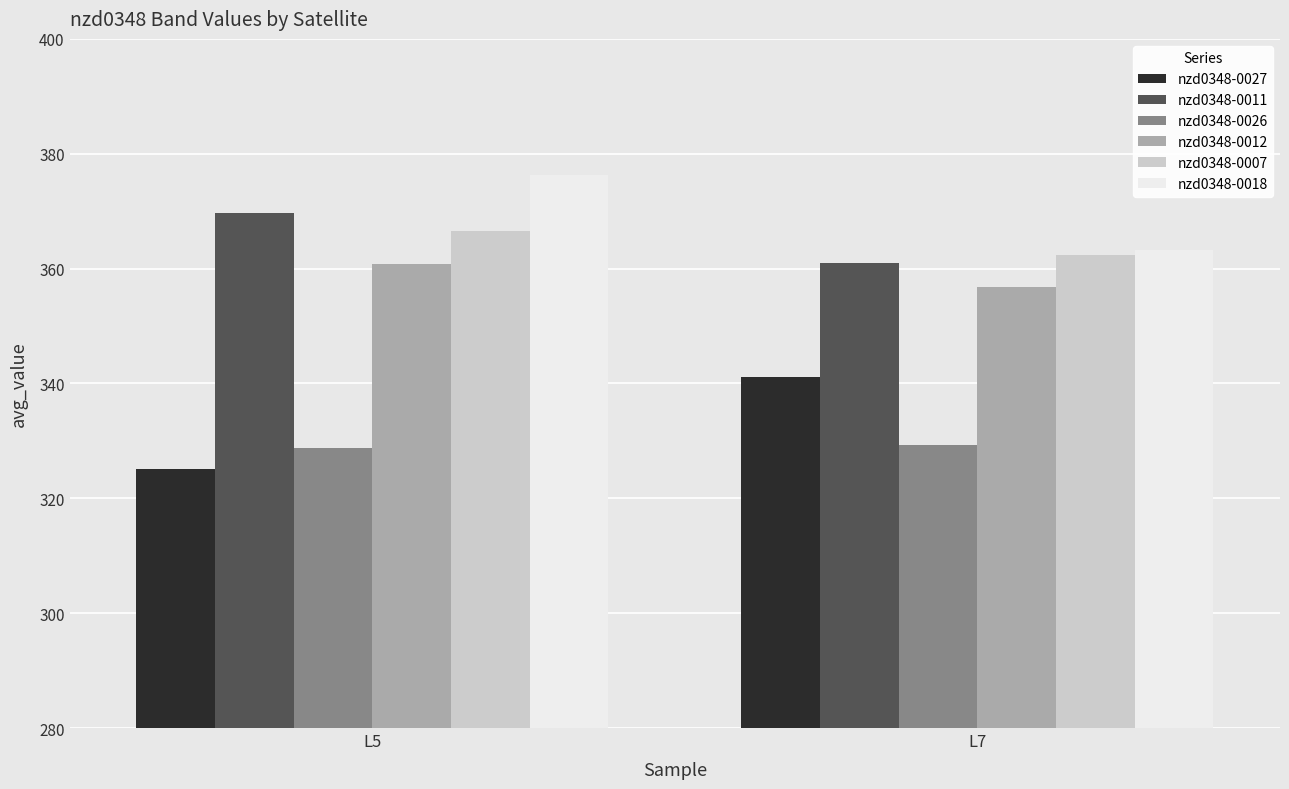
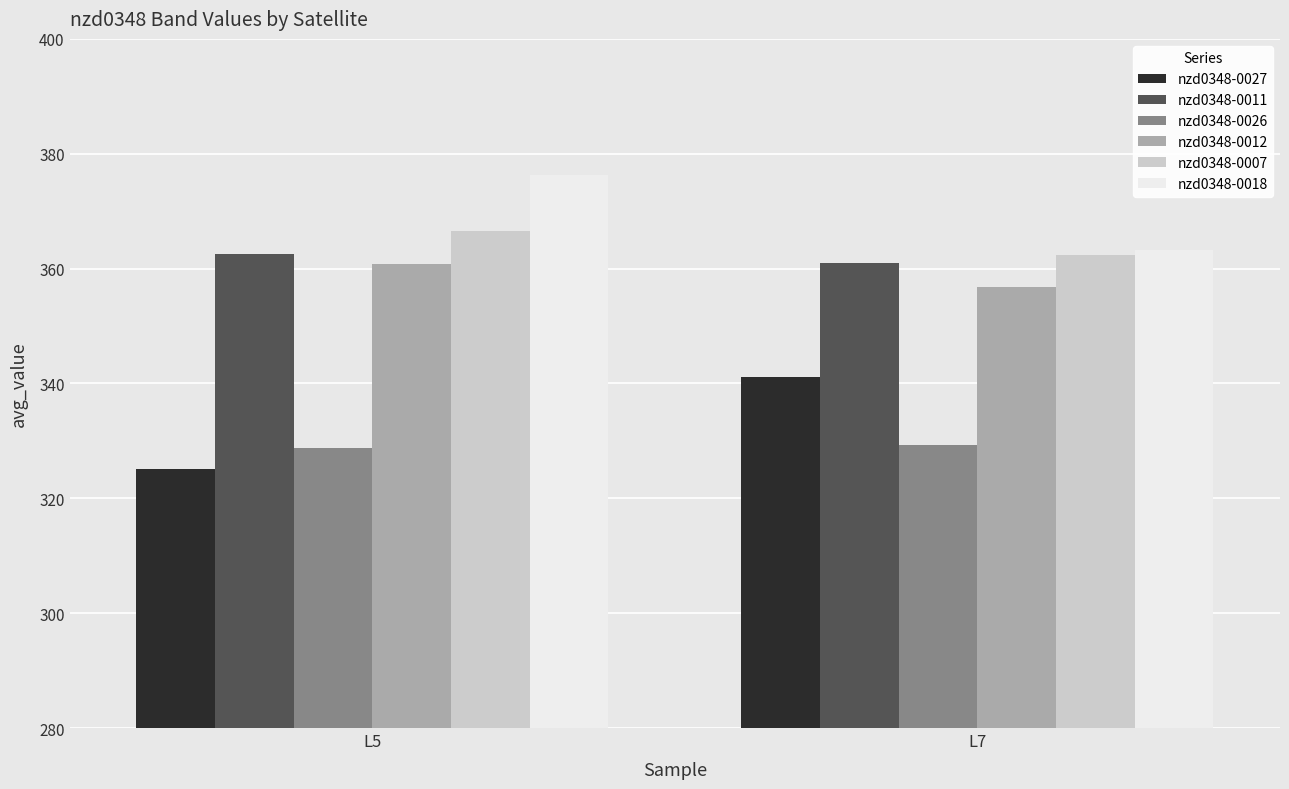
  {
    "nzd0348-0027": {
      "L5": 325,
      "L7": 341
    },
    "nzd0348-0011": {
-     "L5": 370,
+     "L5": 362,
      "L7": 361
    }
  }
